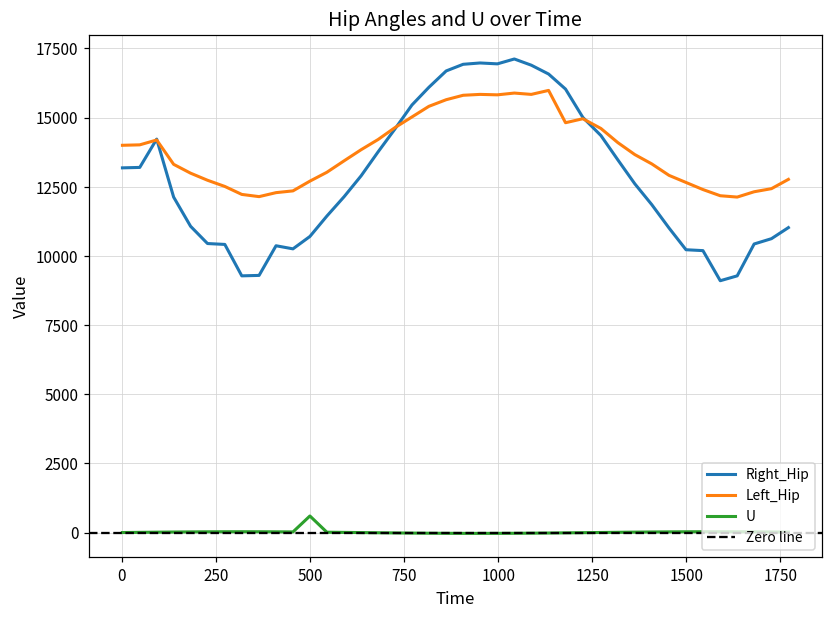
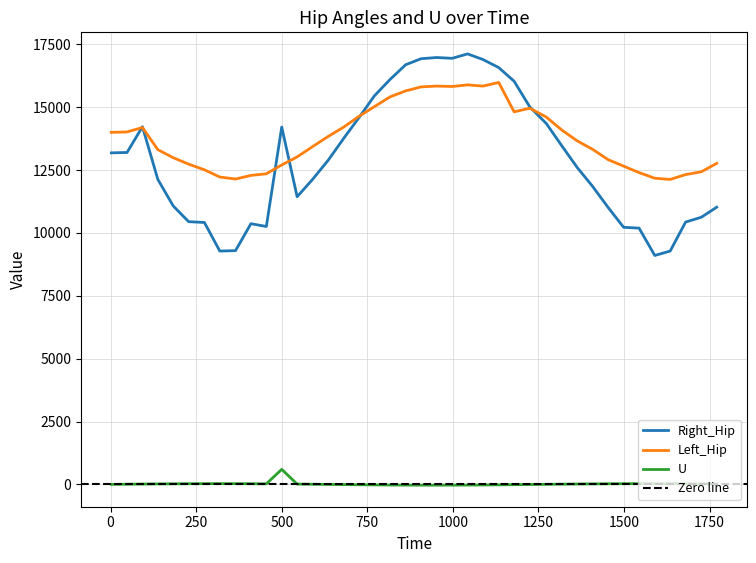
  {
    "Right_Hip": {
-     "500": 10700
+     "500": 14200
    },
    "Left_Hip": {
      "500": 12700
    },
    "U": {
      "500": 600
    }
  }
